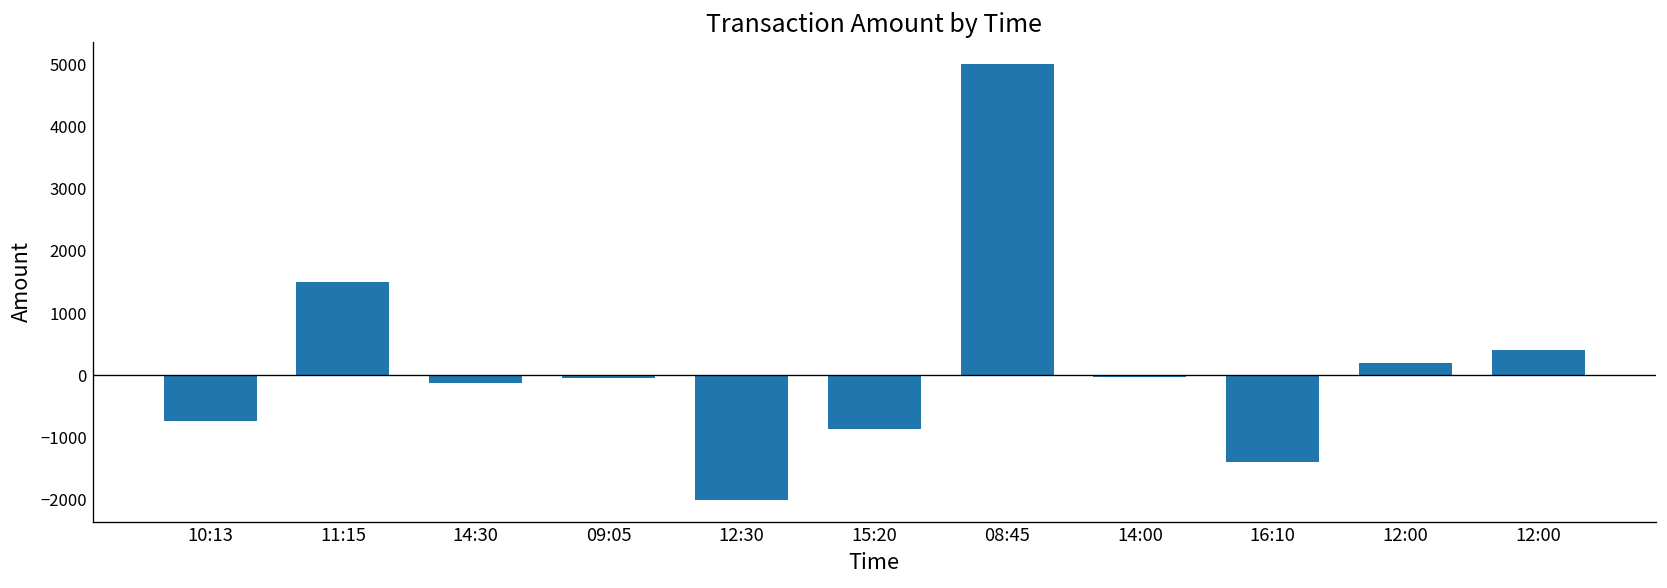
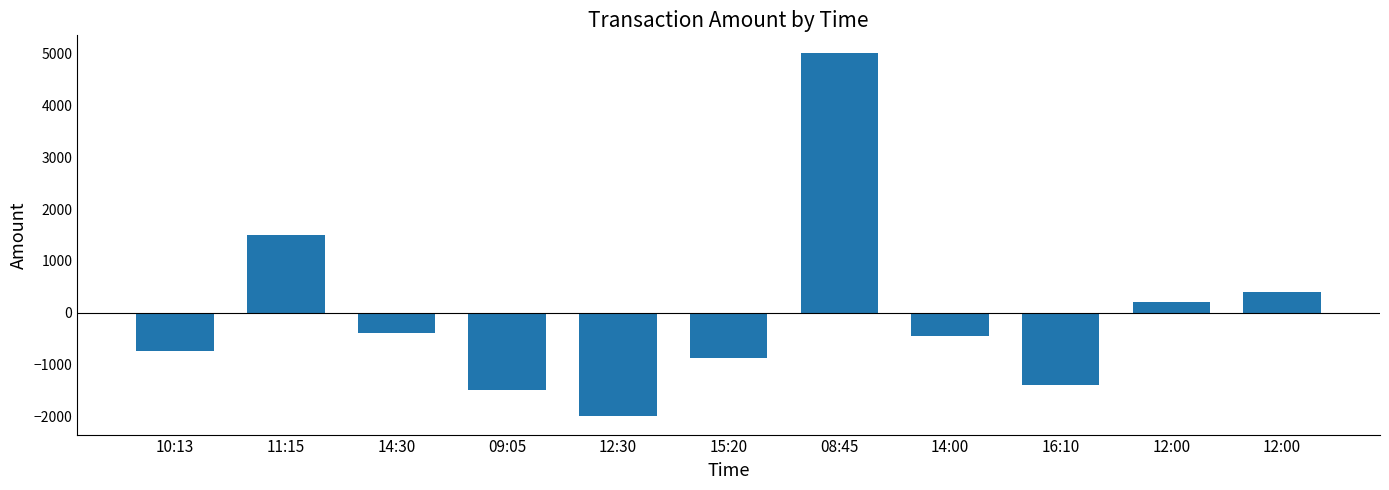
  {
    "10:13": -700,
    "11:15": 1500,
-   "14:30": -100,
-   "09:05": 0,
+   "14:30": -400,
+   "09:05": -1500,
    "12:30": -2000,
    "15:20": -900,
    "08:45": 5000,
-   "14:00": 0,
+   "14:00": -500,
    "16:10": -1400
  }
